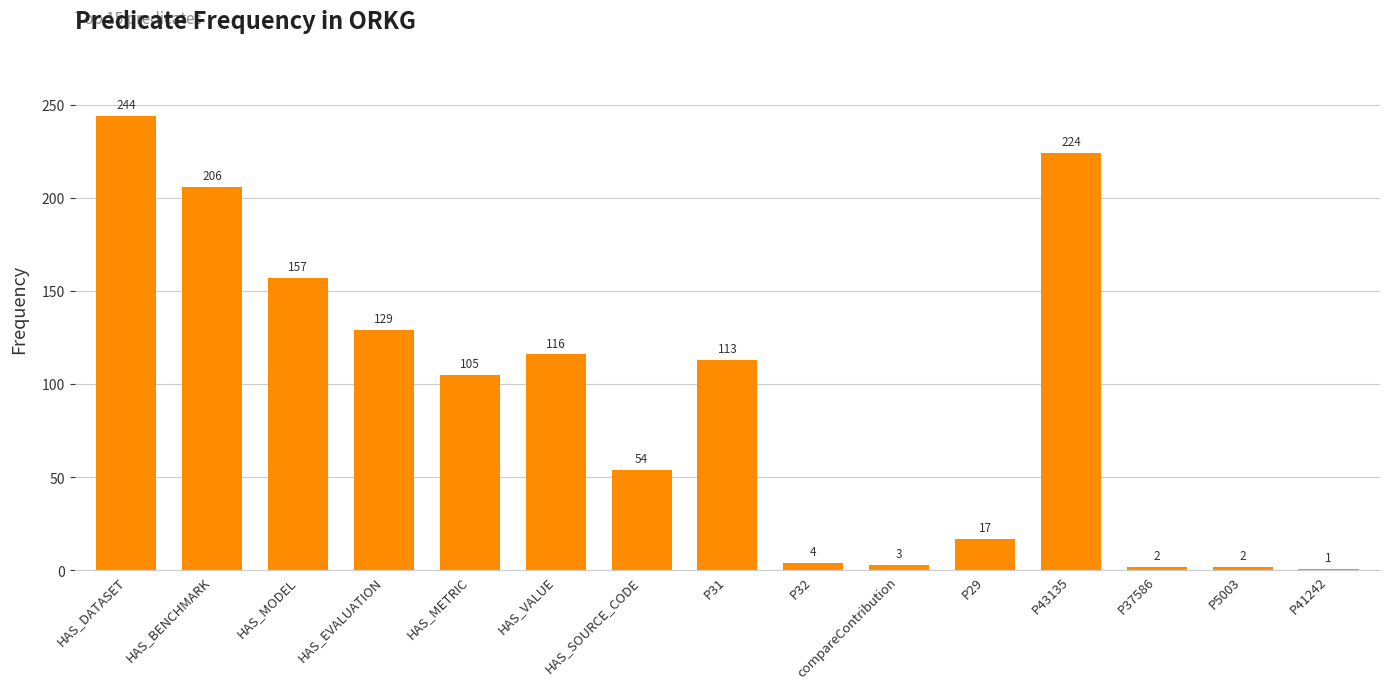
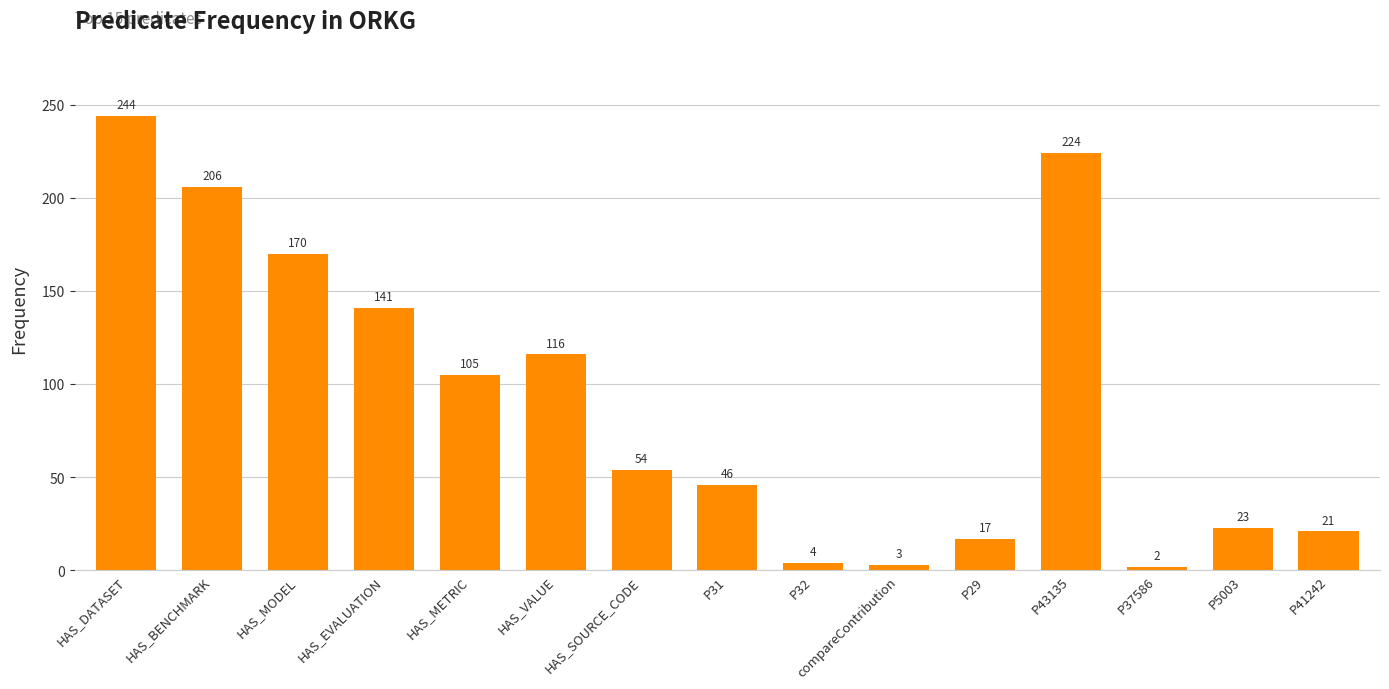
  {
    "HAS_DATASET": 244,
    "HAS_BENCHMARK": 206,
-   "HAS_MODEL": 157,
-   "HAS_EVALUATION": 129,
+   "HAS_MODEL": 170,
+   "HAS_EVALUATION": 141,
    "HAS_METRIC": 105,
    "HAS_VALUE": 116,
    "HAS_SOURCE_CODE": 54,
-   "P31": 113,
+   "P31": 46,
    "P32": 4,
    "compareContribution": 3,
    "P29": 17,
    "P43135": 224,
    "P37586": 2,
-   "P5003": 2,
-   "P41242": 1
+   "P5003": 23,
+   "P41242": 21
  }
